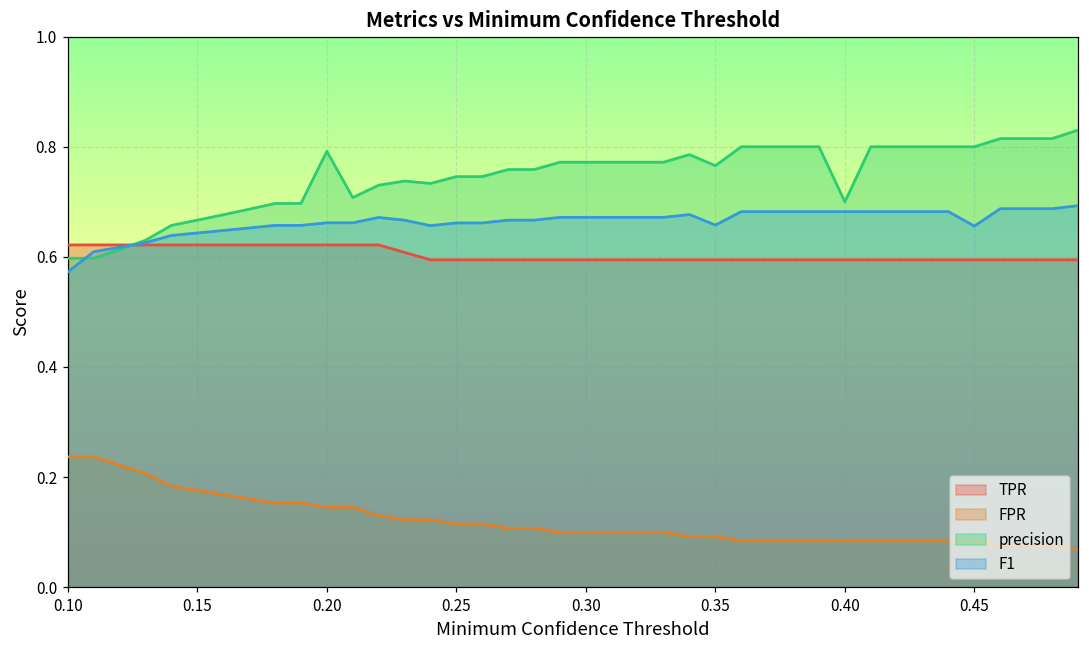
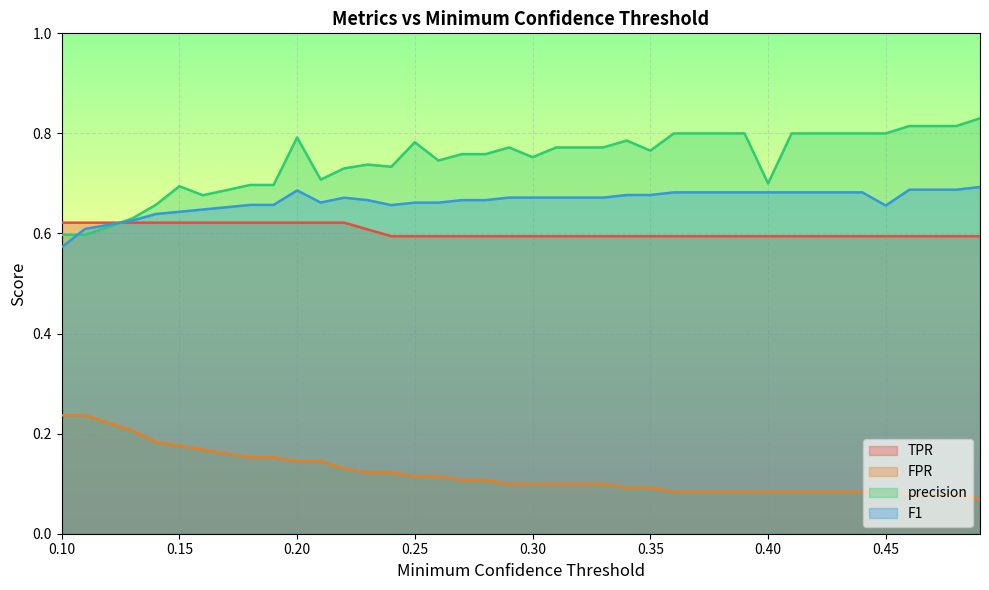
  {
    "precision": {
      "0.10": 0.60,
-     "0.15": 0.67,
+     "0.15": 0.69,
      "0.20": 0.79,
-     "0.25": 0.75,
-     "0.30": 0.77,
+     "0.25": 0.78,
+     "0.30": 0.75,
      "0.35": 0.77,
      "0.40": 0.70,
      "0.45": 0.80
    },
    "F1": {
      "0.10": 0.57,
      "0.15": 0.64,
-     "0.20": 0.66,
+     "0.20": 0.69,
      "0.25": 0.66,
      "0.30": 0.67,
-     "0.35": 0.66,
+     "0.35": 0.68,
      "0.40": 0.68,
      "0.45": 0.66
    }
  }
